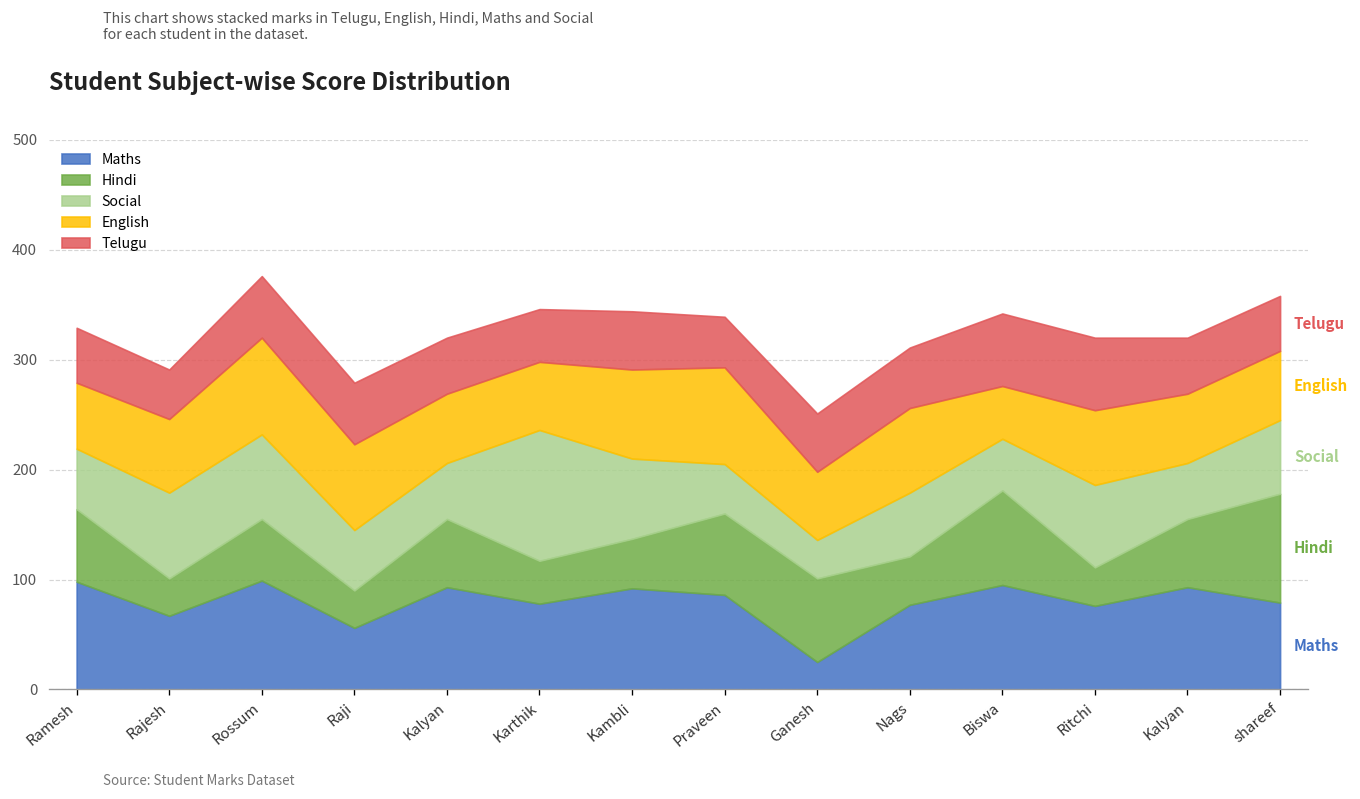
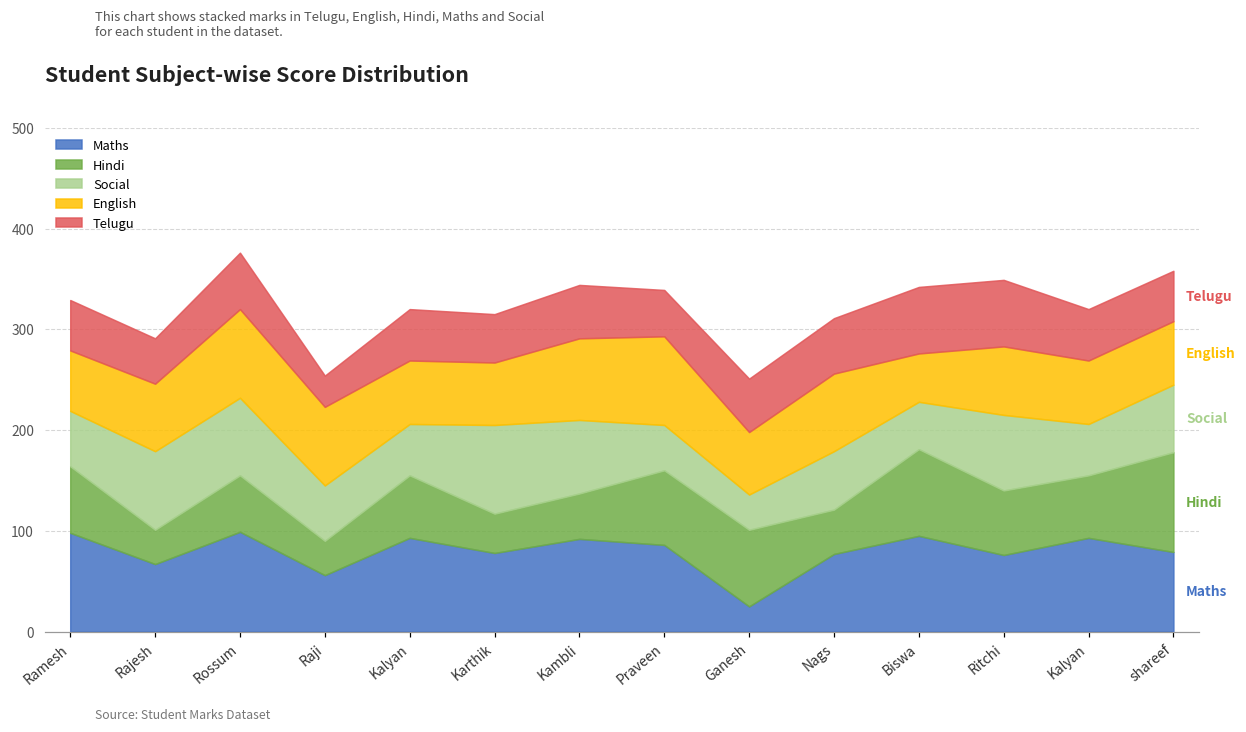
  {
    "Maths": {
      "Ramesh": 100,
      "Rajesh": 70,
      "Rossum": 100,
      "Raji": 60,
      "Karthik": 80,
      "Kambli": 90,
      "Praveen": 90,
      "Ganesh": 30,
      "Nags": 80,
      "Biswa": 100,
      "Ritchi": 80,
      "shareef": 80
    },
    "Hindi": {
      "Ramesh": 70,
      "Rajesh": 30,
      "Rossum": 60,
      "Raji": 30,
      "Karthik": 40,
      "Kambli": 50,
      "Praveen": 70,
      "Ganesh": 80,
      "Nags": 40,
      "Biswa": 90,
-     "Ritchi": 40,
+     "Ritchi": 60,
      "shareef": 100
    },
    "Social": {
      "Ramesh": 60,
      "Rajesh": 80,
      "Rossum": 80,
      "Raji": 60,
-     "Karthik": 120,
+     "Karthik": 90,
      "Kambli": 70,
      "Praveen": 50,
      "Ganesh": 40,
      "Nags": 60,
      "Biswa": 50,
      "Ritchi": 80,
      "shareef": 70
    },
    "English": {
      "Ramesh": 60,
      "Rajesh": 70,
      "Rossum": 90,
      "Raji": 80,
      "Karthik": 60,
      "Kambli": 80,
      "Praveen": 90,
      "Ganesh": 60,
      "Nags": 80,
      "Biswa": 50,
      "Ritchi": 70,
      "shareef": 60
    },
    "Telugu": {
      "Ramesh": 50,
      "Rajesh": 50,
      "Rossum": 60,
-     "Raji": 60,
+     "Raji": 30,
      "Karthik": 50,
      "Kambli": 50,
      "Praveen": 50,
      "Ganesh": 50,
      "Nags": 60,
      "Biswa": 70,
      "Ritchi": 70,
      "shareef": 50
    }
  }
